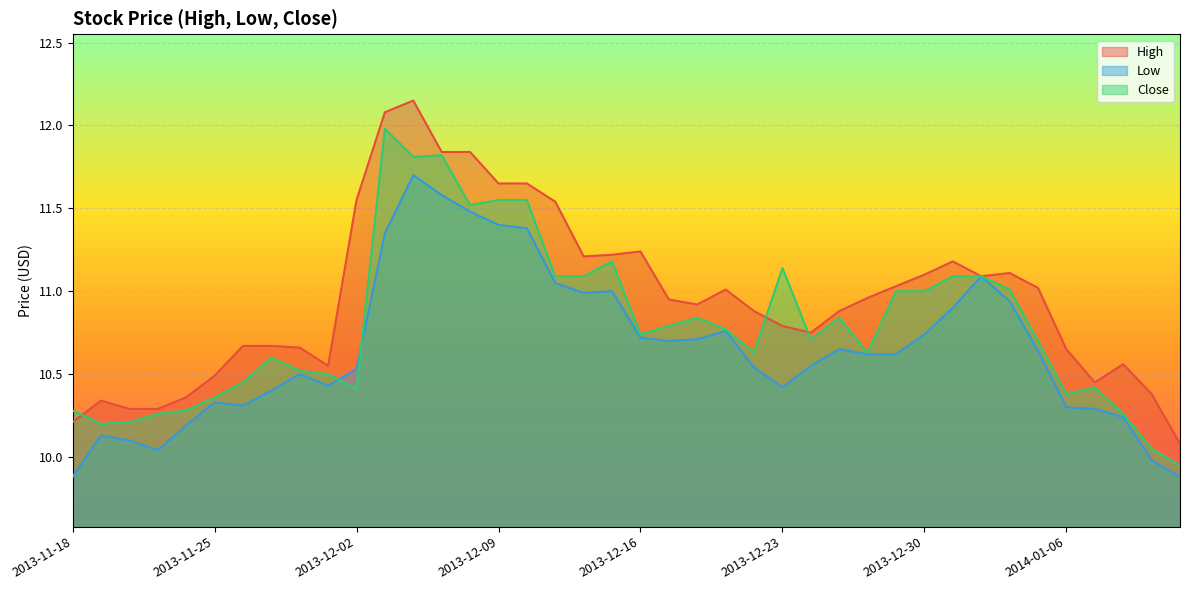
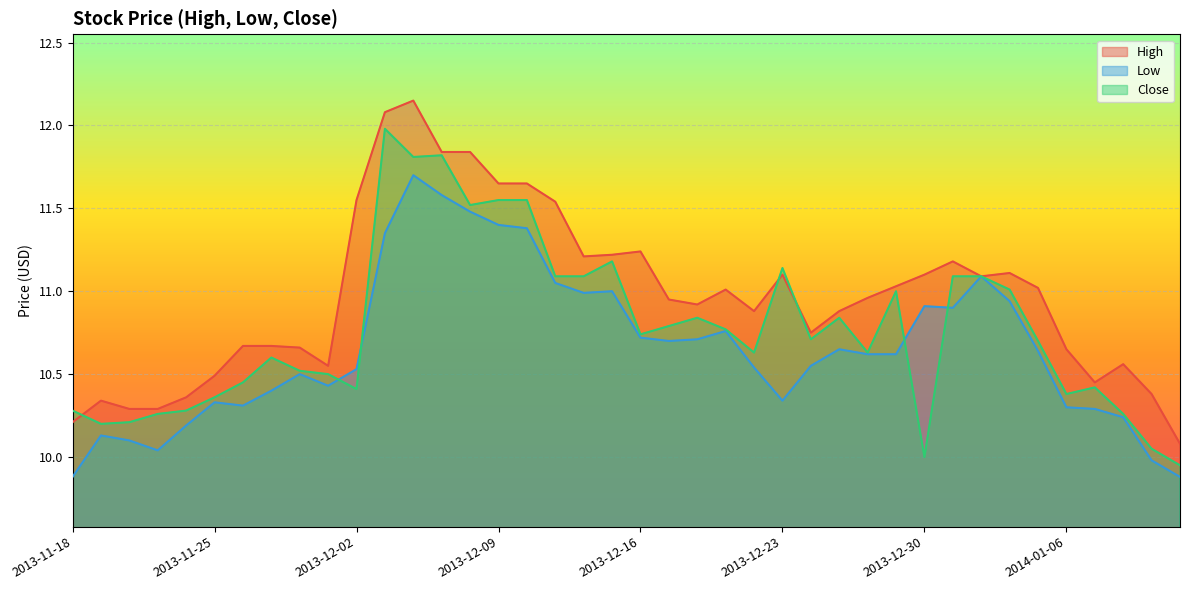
  {
    "High": {
      "2013-11-18": 10.21,
      "2013-11-25": 10.49,
      "2013-12-02": 11.55,
      "2013-12-09": 11.65,
      "2013-12-16": 11.24,
-     "2013-12-23": 10.79,
+     "2013-12-23": 11.10,
      "2013-12-30": 11.10,
      "2014-01-06": 10.65
    },
    "Low": {
      "2013-11-18": 9.88,
      "2013-11-25": 10.33,
      "2013-12-02": 10.53,
      "2013-12-09": 11.40,
      "2013-12-16": 10.72,
-     "2013-12-23": 10.42,
-     "2013-12-30": 10.74,
+     "2013-12-23": 10.34,
+     "2013-12-30": 10.91,
      "2014-01-06": 10.30
    },
    "Close": {
      "2013-11-18": 10.28,
      "2013-11-25": 10.36,
      "2013-12-02": 10.41,
      "2013-12-09": 11.55,
      "2013-12-16": 10.74,
      "2013-12-23": 11.14,
-     "2013-12-30": 11,
+     "2013-12-30": 10,
      "2014-01-06": 10.38
    }
  }
